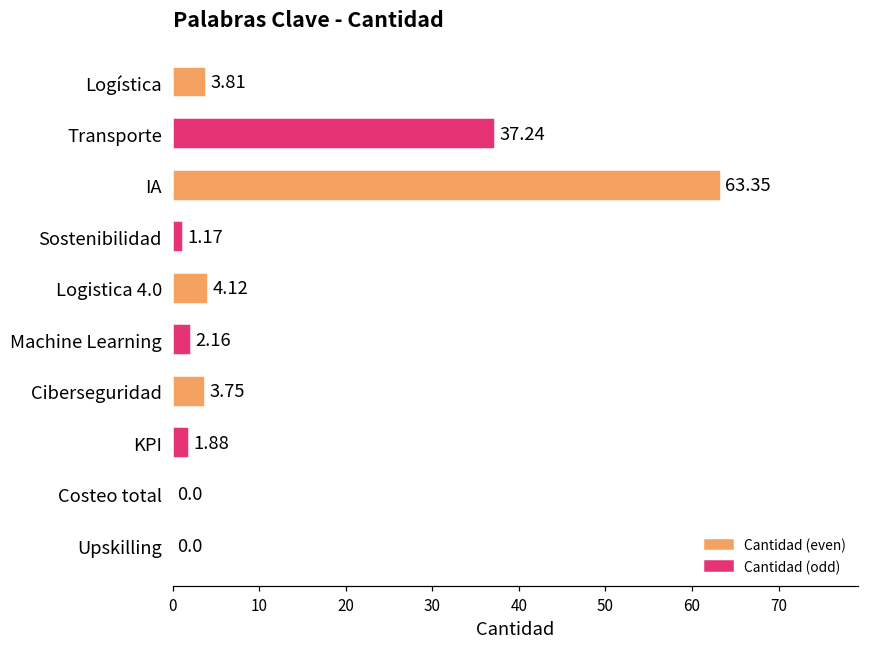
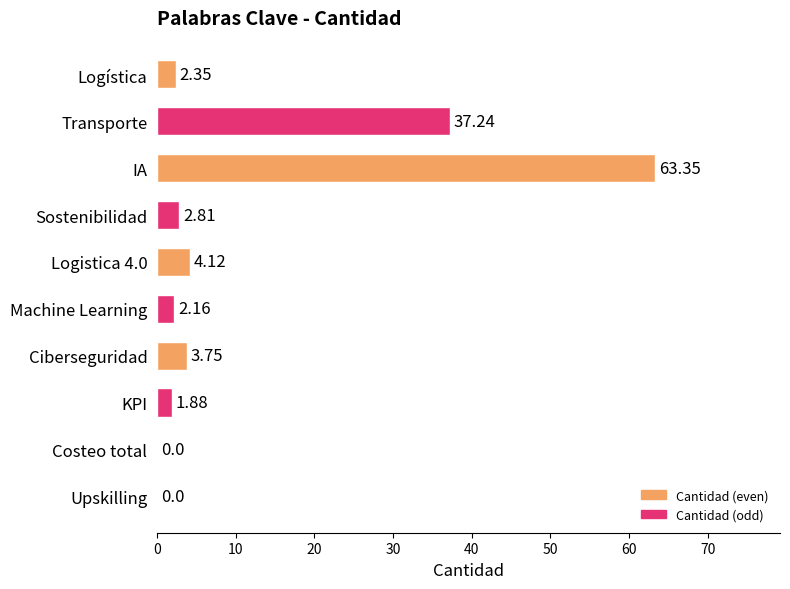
  {
-   "Logística": 3.81,
+   "Logística": 2.35,
    "Transporte": 37.24,
    "IA": 63.35,
-   "Sostenibilidad": 1.17,
+   "Sostenibilidad": 2.81,
    "Logistica 4.0": 4.12,
    "Machine Learning": 2.16,
    "Ciberseguridad": 3.75,
    "KPI": 1.88,
    "Costeo total": 0.0,
    "Upskilling": 0.0
  }
